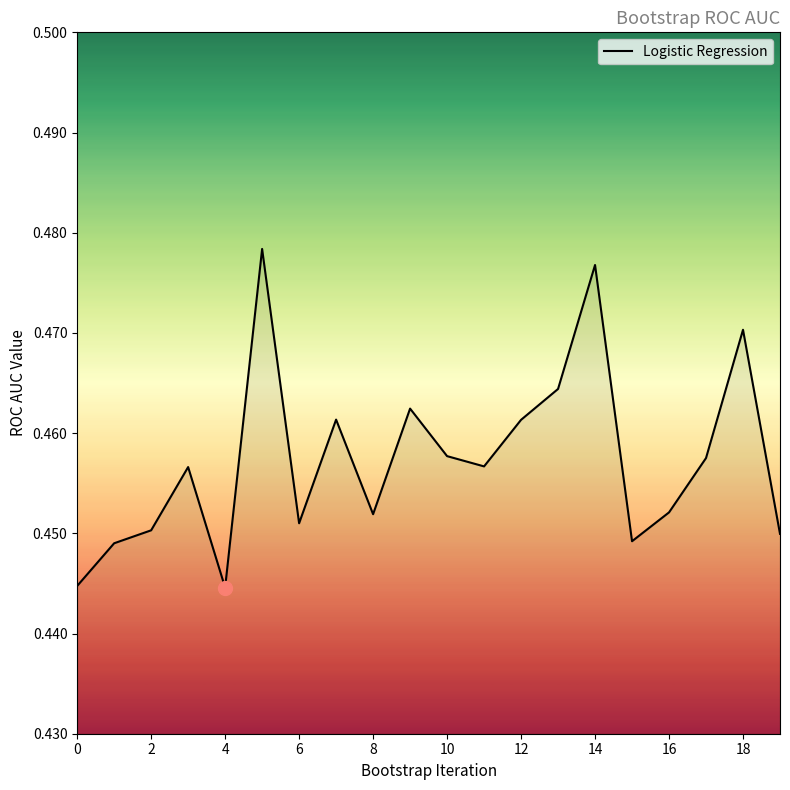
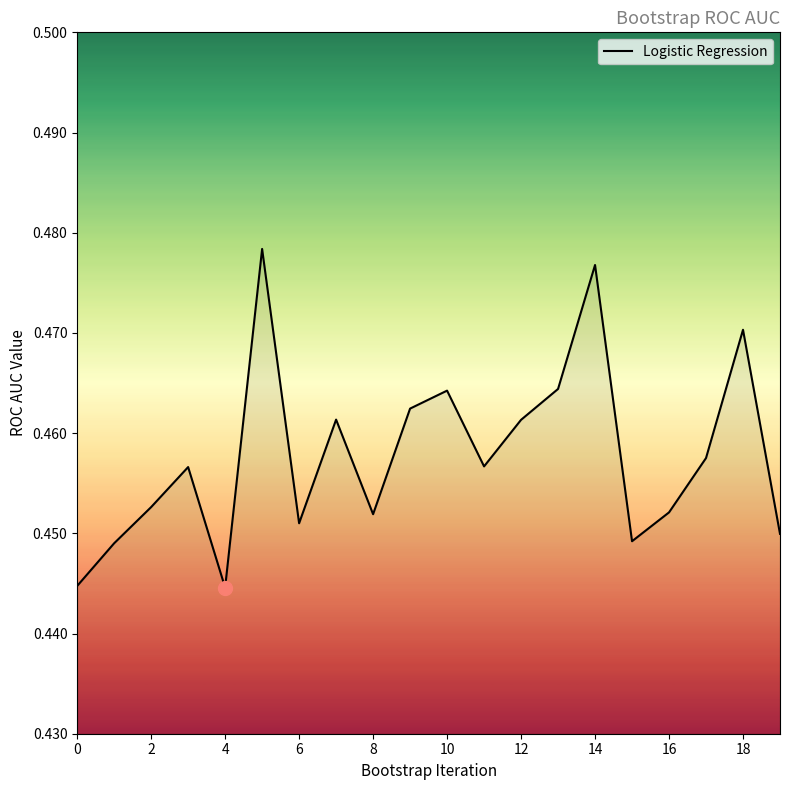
  {
    "Logistic Regression": {
      "0": 0.4447,
-     "2": 0.4503,
+     "2": 0.4526,
      "6": 0.4510,
      "8": 0.4519,
-     "10": 0.4577,
+     "10": 0.4642,
      "12": 0.4613,
      "14": 0.4768,
      "16": 0.4521,
      "18": 0.4703
    }
  }
